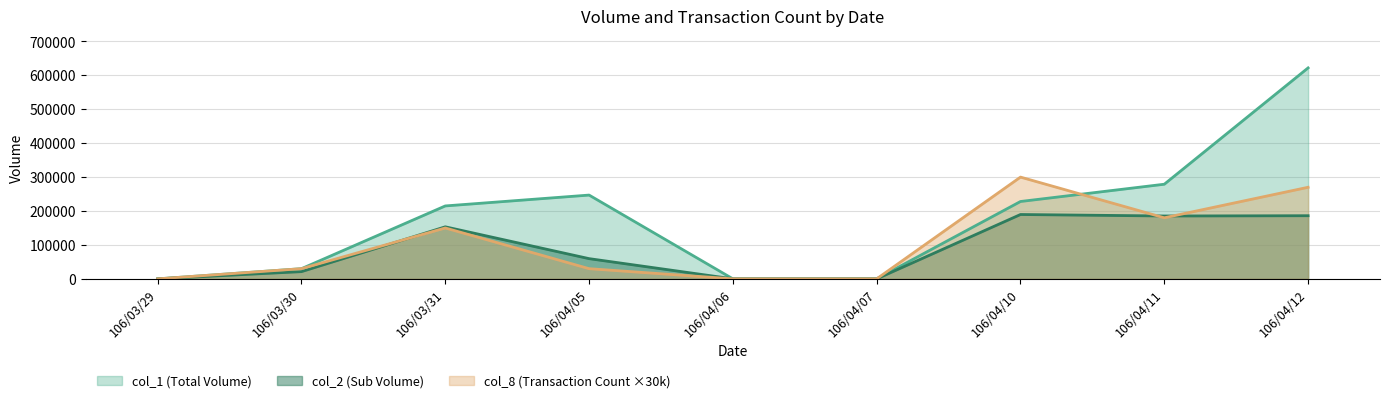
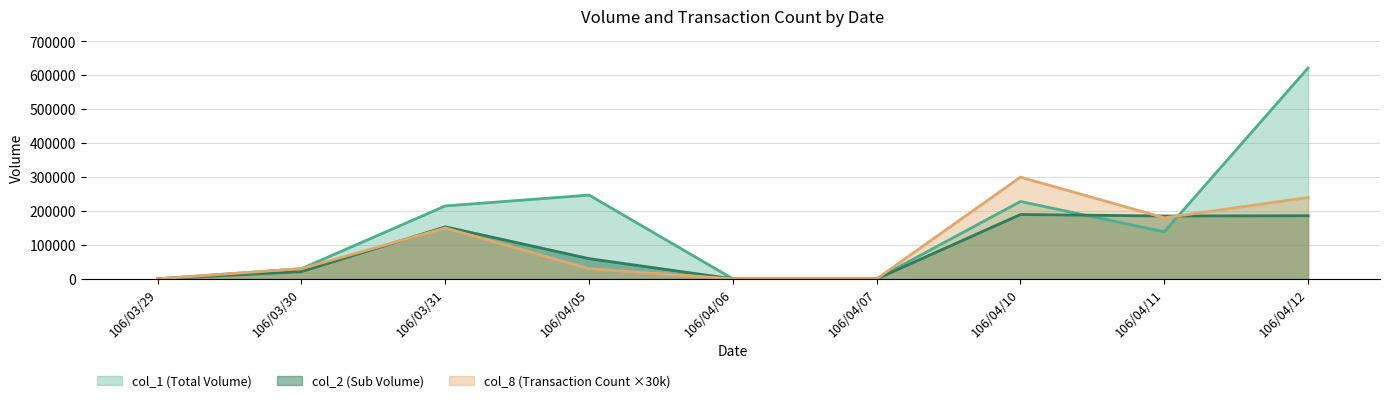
  {
    "col_1 (Total Volume)": {
      "106/03/31": 220000,
      "106/04/05": 250000,
      "106/04/10": 230000,
-     "106/04/11": 280000,
+     "106/04/11": 140000,
      "106/04/12": 620000
    },
    "col_2 (Sub Volume)": {
      "106/03/30": 20000,
      "106/04/05": 60000,
      "106/04/10": 190000,
      "106/04/12": 190000
    },
    "col_8 (Transaction Count ×30k)": {
      "106/04/05": 30000,
      "106/04/10": 300000,
-     "106/04/12": 270000
+     "106/04/12": 240000
    }
  }
